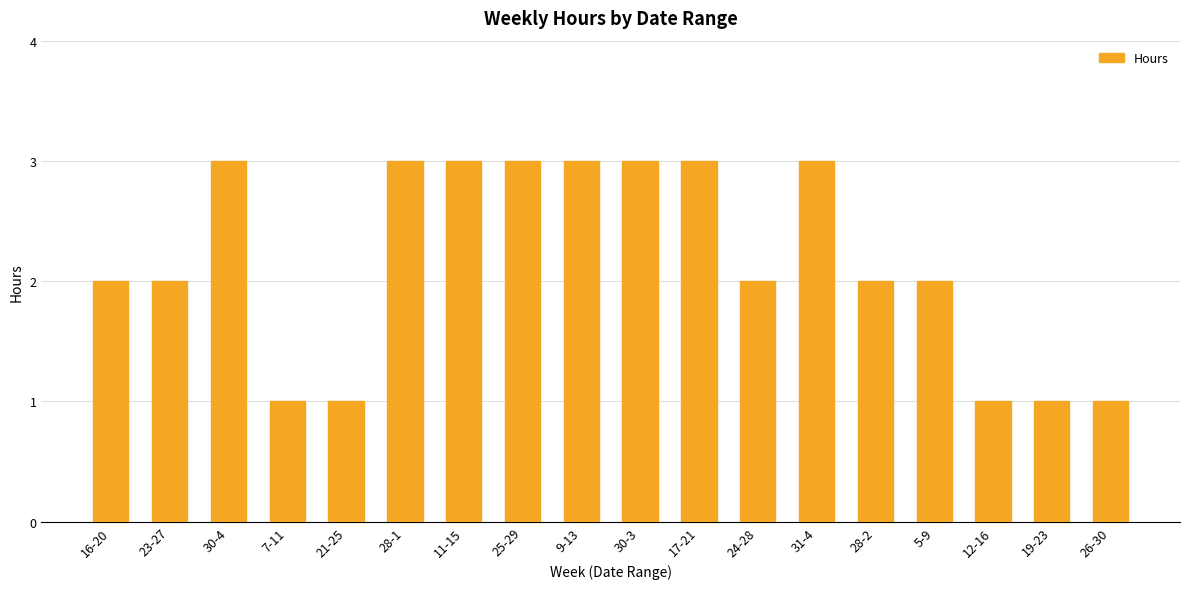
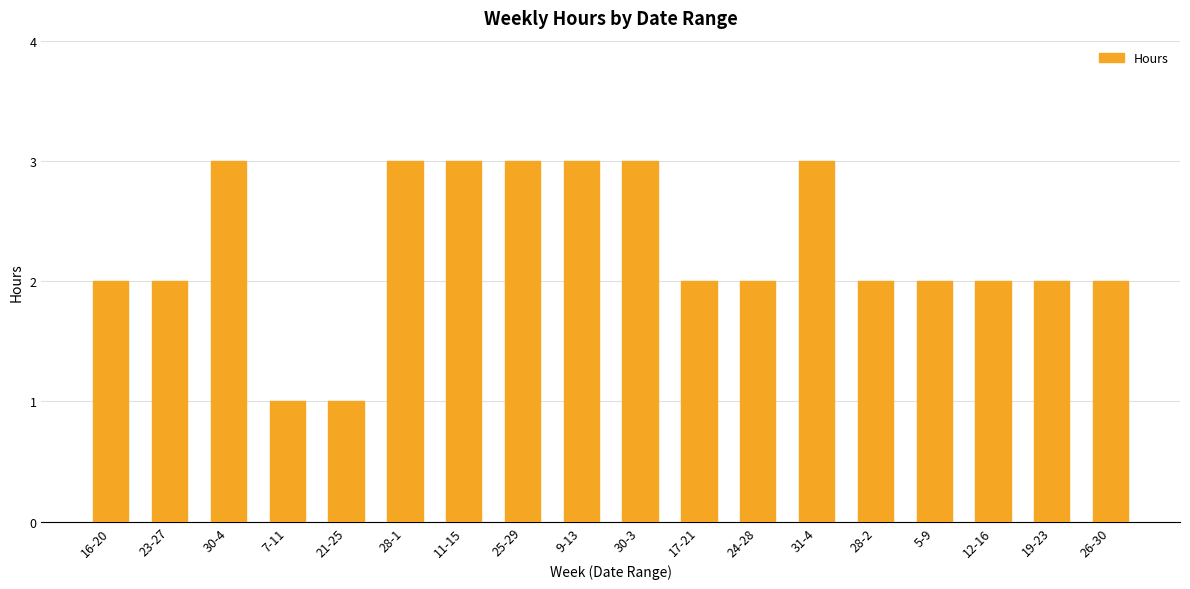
  {
    "16-20": 2,
    "23-27": 2,
    "30-4": 3,
    "7-11": 1,
    "21-25": 1,
    "28-1": 3,
    "11-15": 3,
    "25-29": 3,
    "9-13": 3,
    "30-3": 3,
-   "17-21": 3,
+   "17-21": 2,
    "24-28": 2,
    "31-4": 3,
    "28-2": 2,
    "5-9": 2,
-   "12-16": 1,
-   "19-23": 1,
-   "26-30": 1
+   "12-16": 2,
+   "19-23": 2,
+   "26-30": 2
  }
